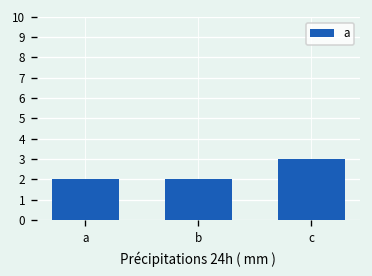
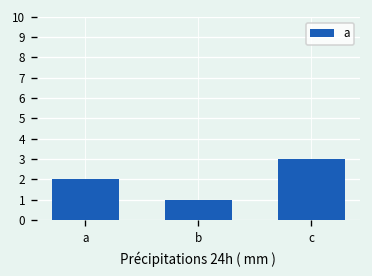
  {
    "a": 2,
-   "b": 2,
+   "b": 1,
    "c": 3
  }
